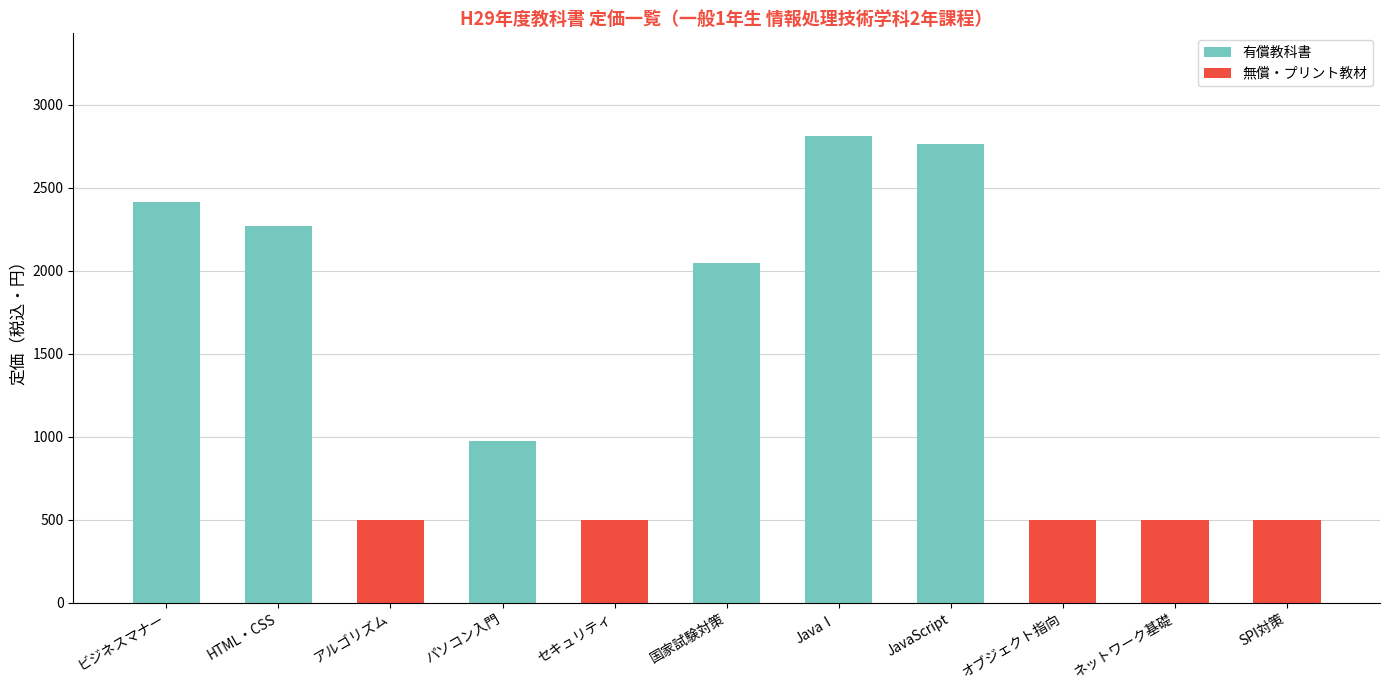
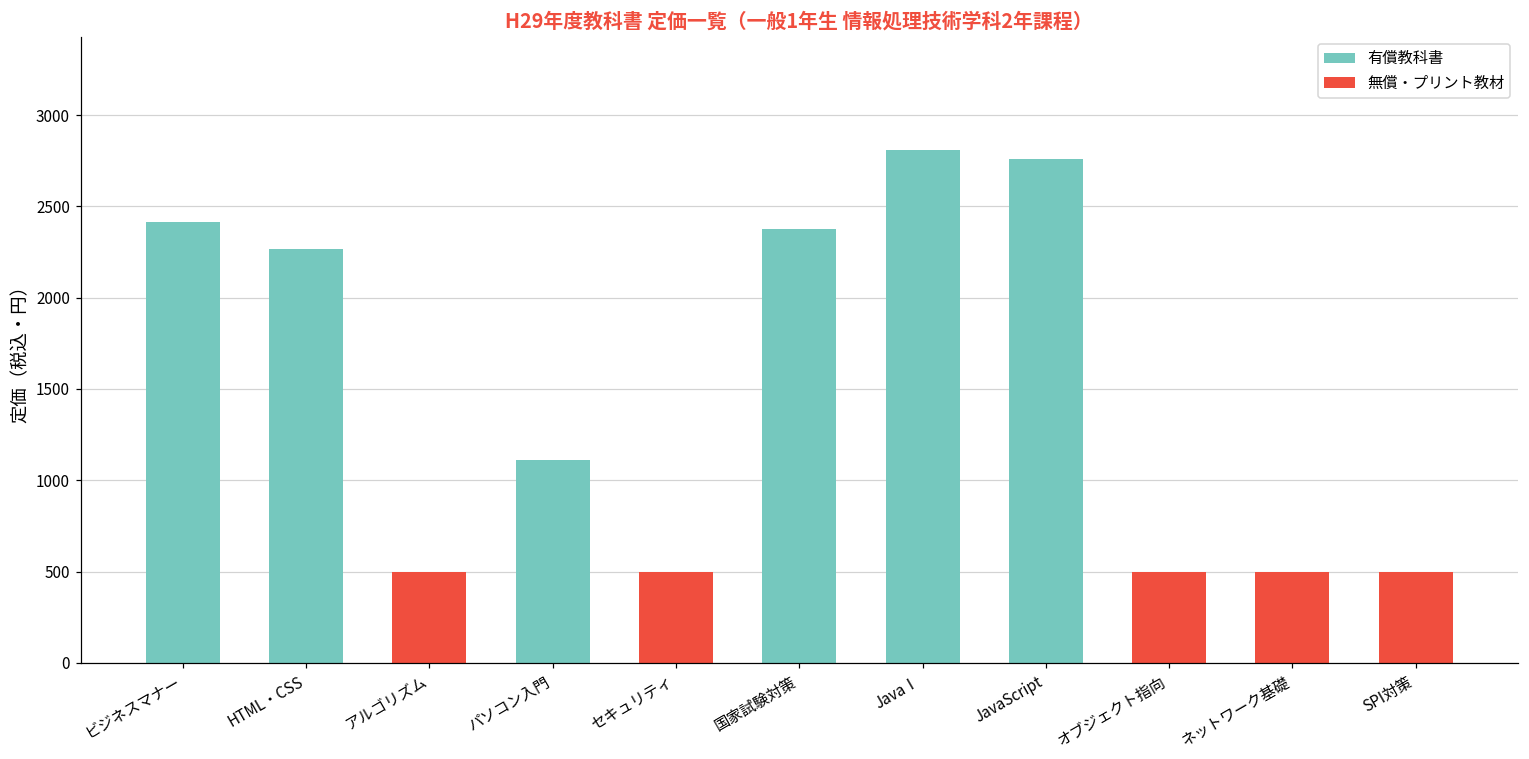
  {
    "有償教科書": {
      "ビジネスマナー": 2410,
      "HTML・CSS": 2270,
      "アルゴリズム": 0,
-     "パソコン入門": 970,
+     "パソコン入門": 1110,
      "セキュリティ": 0,
-     "国家試験対策": 2050,
+     "国家試験対策": 2380,
      "JavaⅠ": 2810,
      "JavaScript": 2760,
      "オブジェクト指向": 0,
      "ネットワーク基礎": 0,
      "SPI対策": 0
    },
    "無償・プリント教材": {
      "ビジネスマナー": 0,
      "HTML・CSS": 0,
      "アルゴリズム": 500,
      "パソコン入門": 0,
      "セキュリティ": 500,
      "国家試験対策": 0,
      "JavaⅠ": 0,
      "JavaScript": 0,
      "オブジェクト指向": 500,
      "ネットワーク基礎": 500,
      "SPI対策": 500
    }
  }
